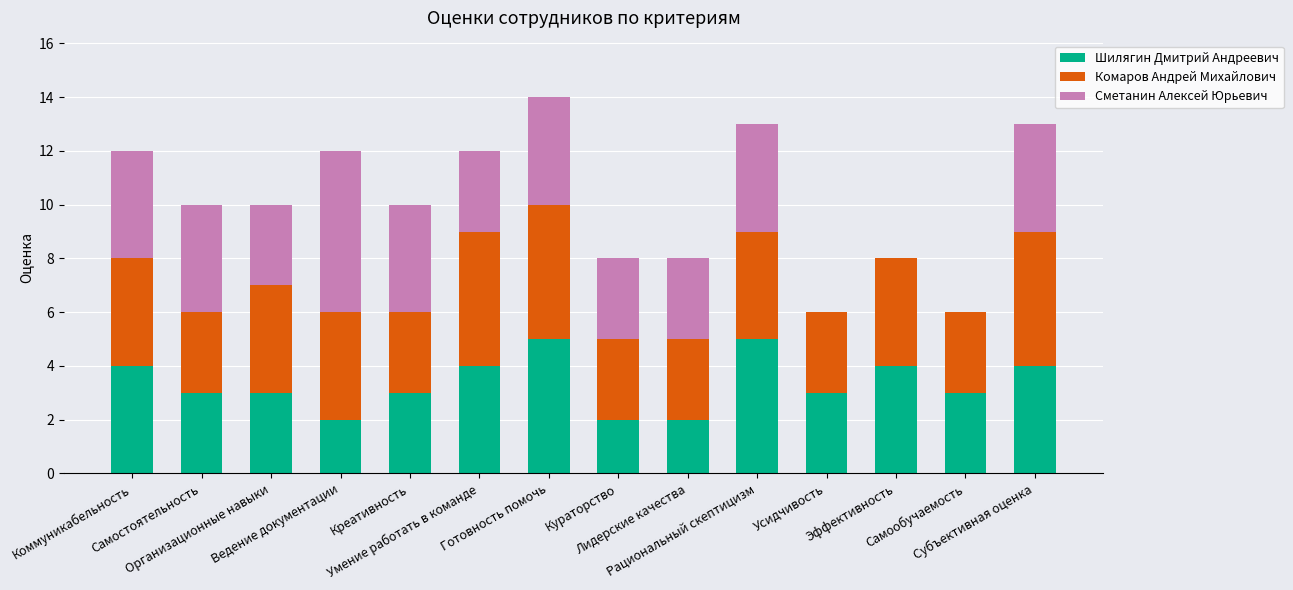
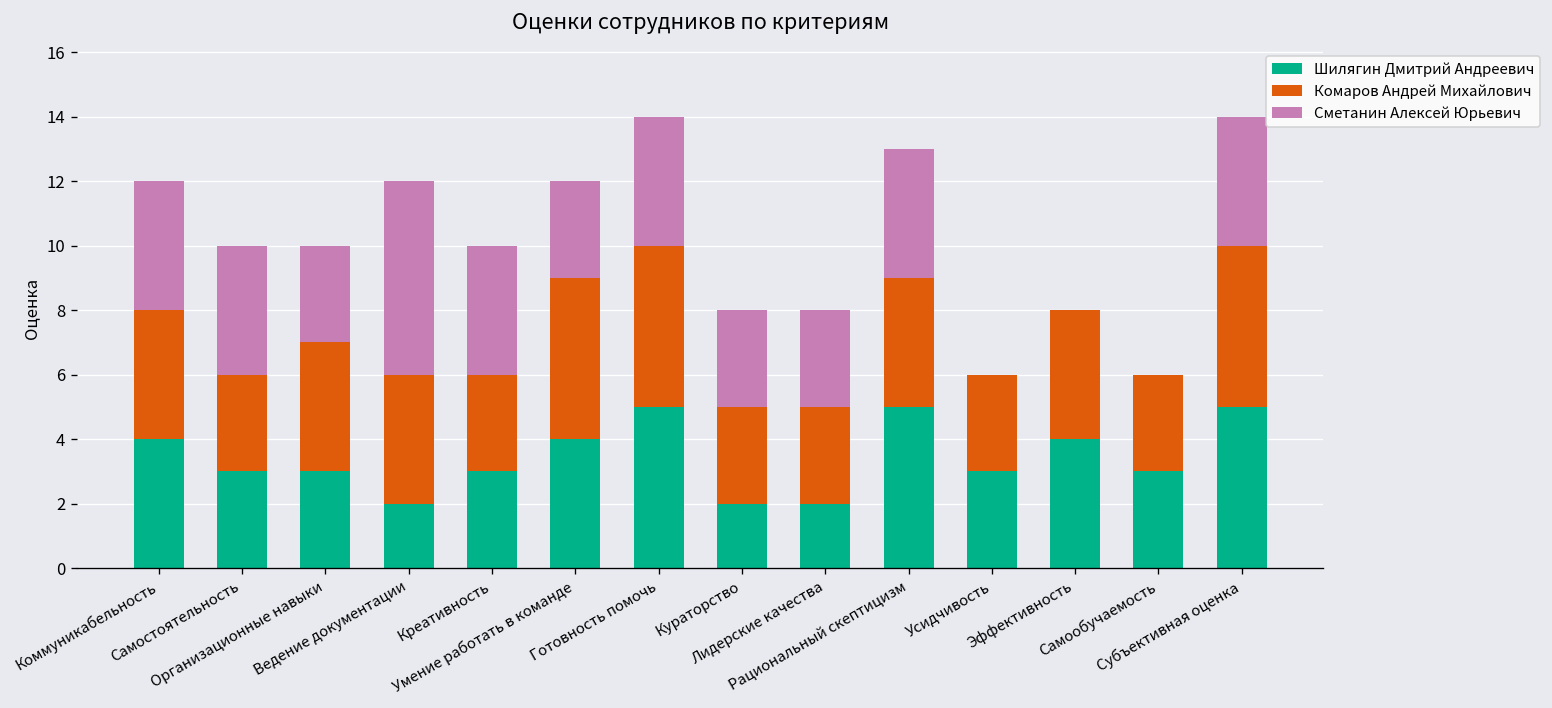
  {
    "Шилягин Дмитрий Андреевич": {
      "Коммуникабельность": 4,
      "Самостоятельность": 3,
      "Организационные навыки": 3,
      "Ведение документации": 2,
      "Креативность": 3,
      "Умение работать в команде": 4,
      "Готовность помочь": 5,
      "Кураторство": 2,
      "Лидерские качества": 2,
      "Рациональный скептицизм": 5,
      "Усидчивость": 3,
      "Эффективность": 4,
      "Самообучаемость": 3,
-     "Субъективная оценка": 4
+     "Субъективная оценка": 5
    },
    "Комаров Андрей Михайлович": {
      "Коммуникабельность": 4,
      "Самостоятельность": 3,
      "Организационные навыки": 4,
      "Ведение документации": 4,
      "Креативность": 3,
      "Умение работать в команде": 5,
      "Готовность помочь": 5,
      "Кураторство": 3,
      "Лидерские качества": 3,
      "Рациональный скептицизм": 4,
      "Усидчивость": 3,
      "Эффективность": 4,
      "Самообучаемость": 3,
      "Субъективная оценка": 5
    },
    "Сметанин Алексей Юрьевич": {
      "Коммуникабельность": 4,
      "Самостоятельность": 4,
      "Организационные навыки": 3,
      "Ведение документации": 6,
      "Креативность": 4,
      "Умение работать в команде": 3,
      "Готовность помочь": 4,
      "Кураторство": 3,
      "Лидерские качества": 3,
      "Рациональный скептицизм": 4,
      "Усидчивость": 0,
      "Эффективность": 0,
      "Самообучаемость": 0,
      "Субъективная оценка": 4
    }
  }
